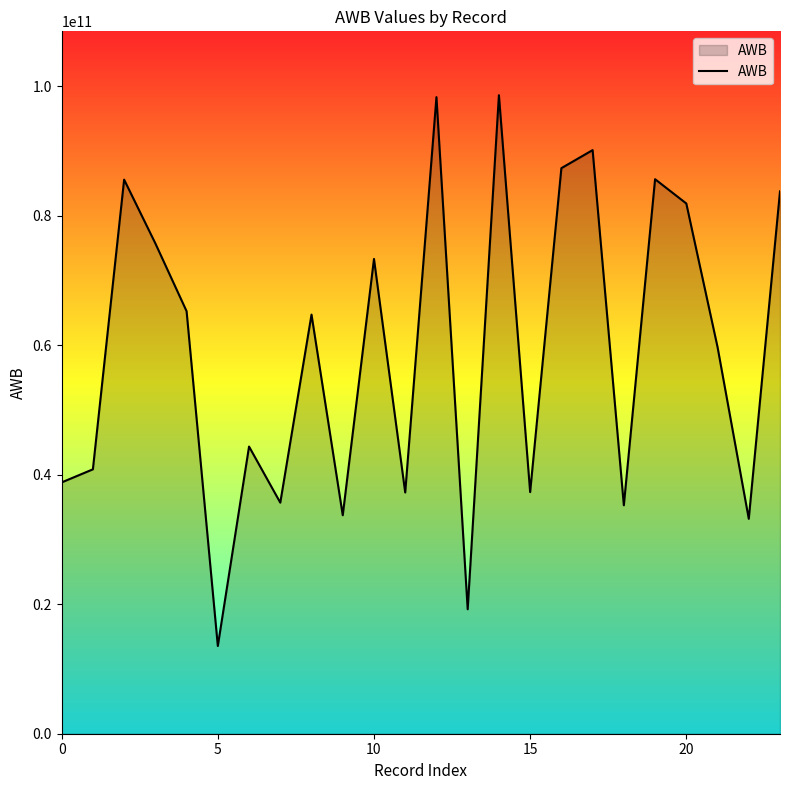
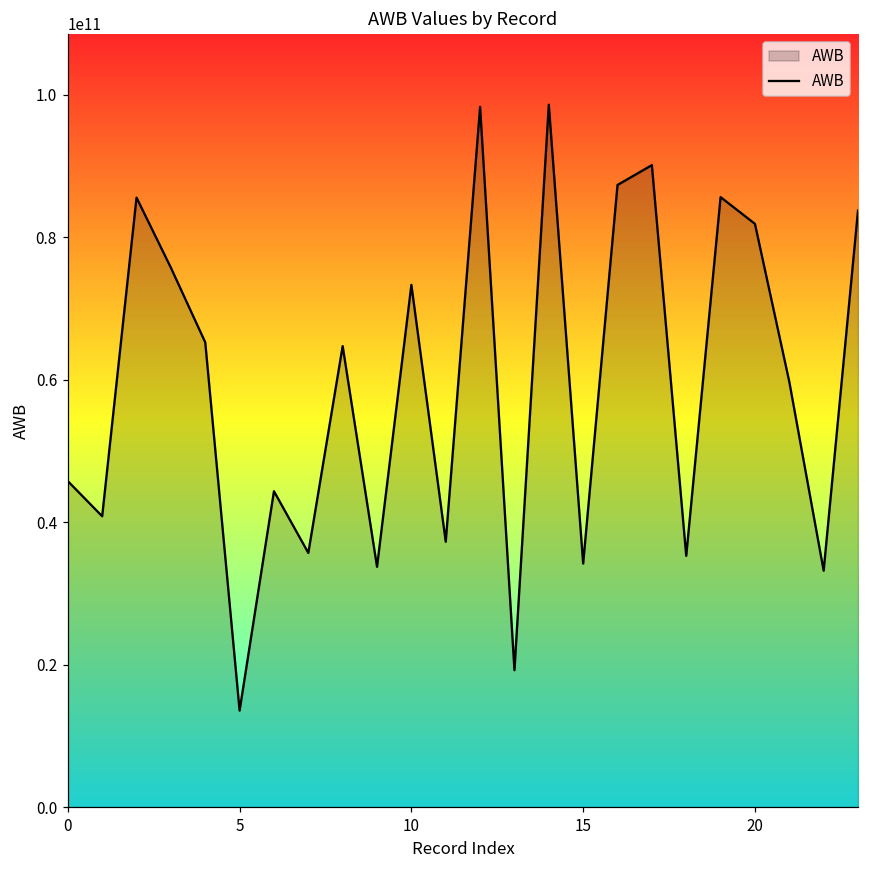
  {
-   "0": 39000000000,
+   "0": 46000000000,
    "5": 14000000000,
    "10": 73000000000,
-   "15": 37000000000,
+   "15": 34000000000,
    "20": 82000000000
  }
